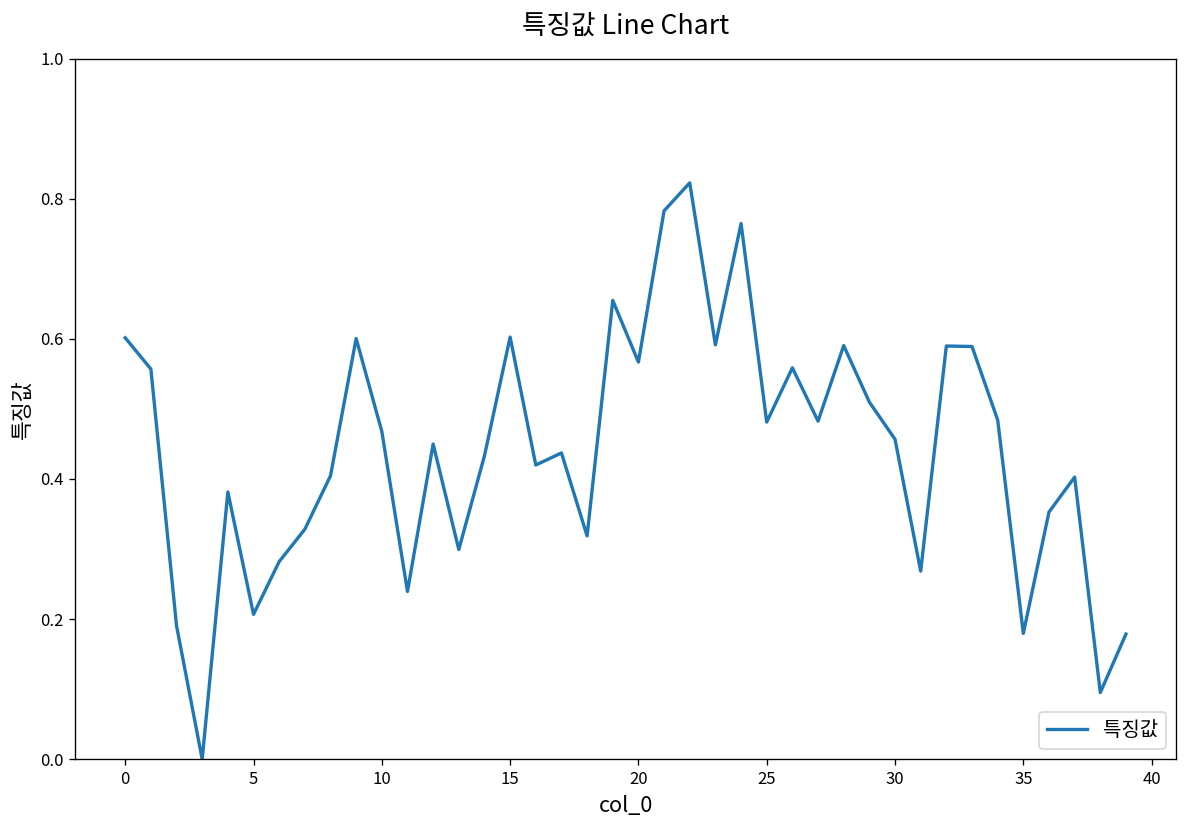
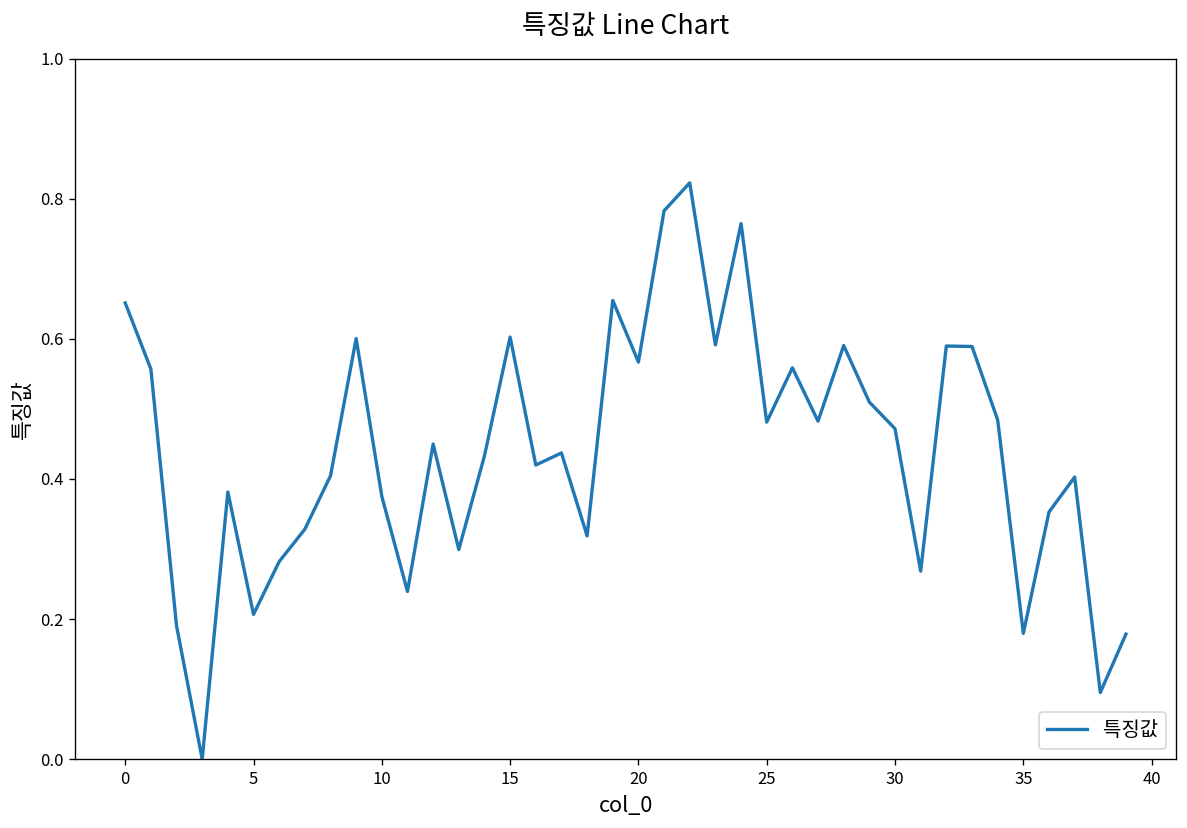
  {
-   "0": 0.60,
+   "0": 0.65,
    "5": 0.21,
-   "10": 0.47,
+   "10": 0.38,
    "15": 0.60,
    "20": 0.57,
    "25": 0.48,
-   "30": 0.46,
+   "30": 0.47,
    "35": 0.18
  }
